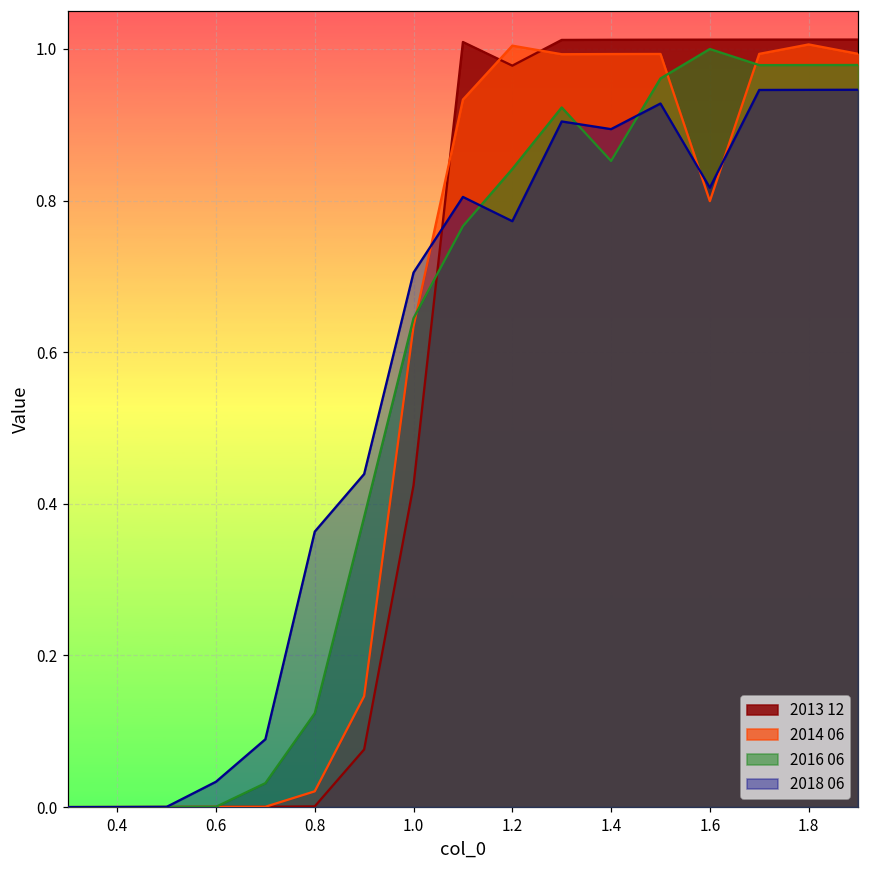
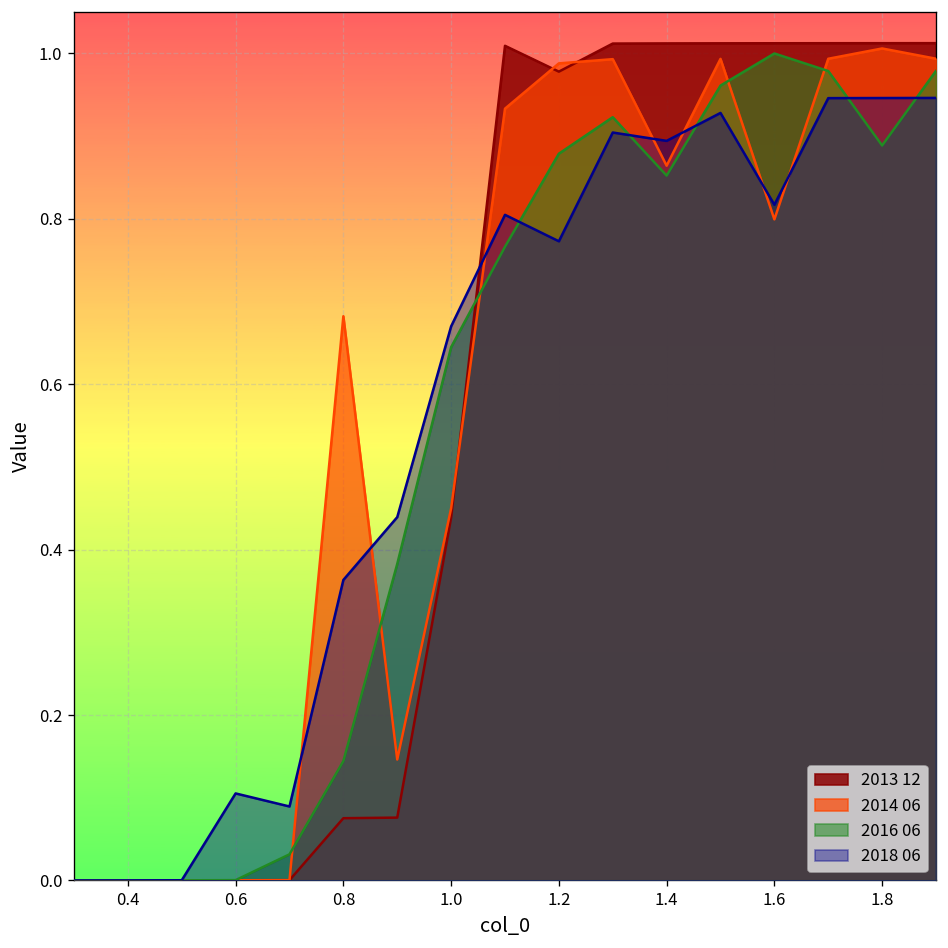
  {
    "2013 12": {
-     "0.8": 0.00,
-     "1.0": 0.42,
+     "0.8": 0.08,
+     "1.0": 0.44,
      "1.2": 0.98,
      "1.4": 1.01,
      "1.6": 1.01,
      "1.8": 1.01
    },
    "2014 06": {
-     "0.8": 0.02,
-     "1.0": 0.63,
-     "1.2": 1.00,
-     "1.4": 0.99,
+     "0.8": 0.68,
+     "1.0": 0.45,
+     "1.2": 0.99,
+     "1.4": 0.86,
      "1.6": 0.80,
      "1.8": 1.01
    },
    "2016 06": {
-     "0.8": 0.12,
+     "0.8": 0.14,
      "1.0": 0.64,
-     "1.2": 0.84,
+     "1.2": 0.88,
      "1.4": 0.85,
      "1.6": 1.00,
-     "1.8": 0.98
+     "1.8": 0.89
    },
    "2018 06": {
-     "0.6": 0.03,
+     "0.6": 0.11,
      "0.8": 0.36,
-     "1.0": 0.71,
+     "1.0": 0.67,
      "1.2": 0.77,
      "1.4": 0.89,
      "1.6": 0.82,
      "1.8": 0.95
    }
  }
